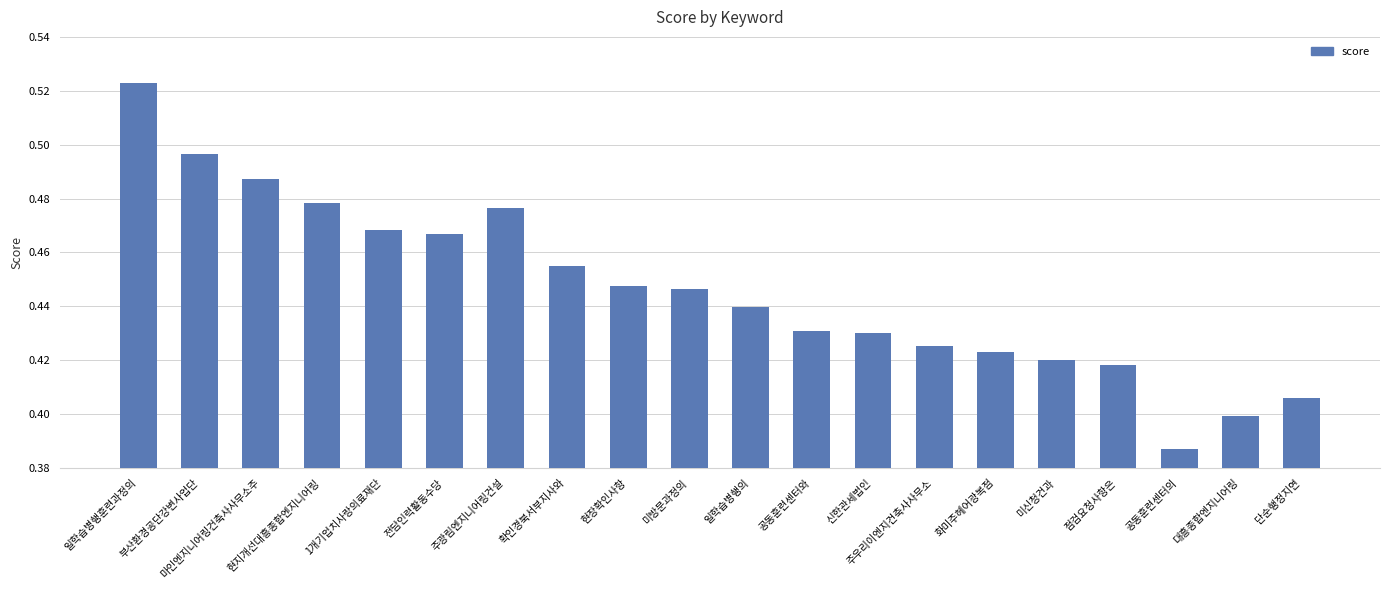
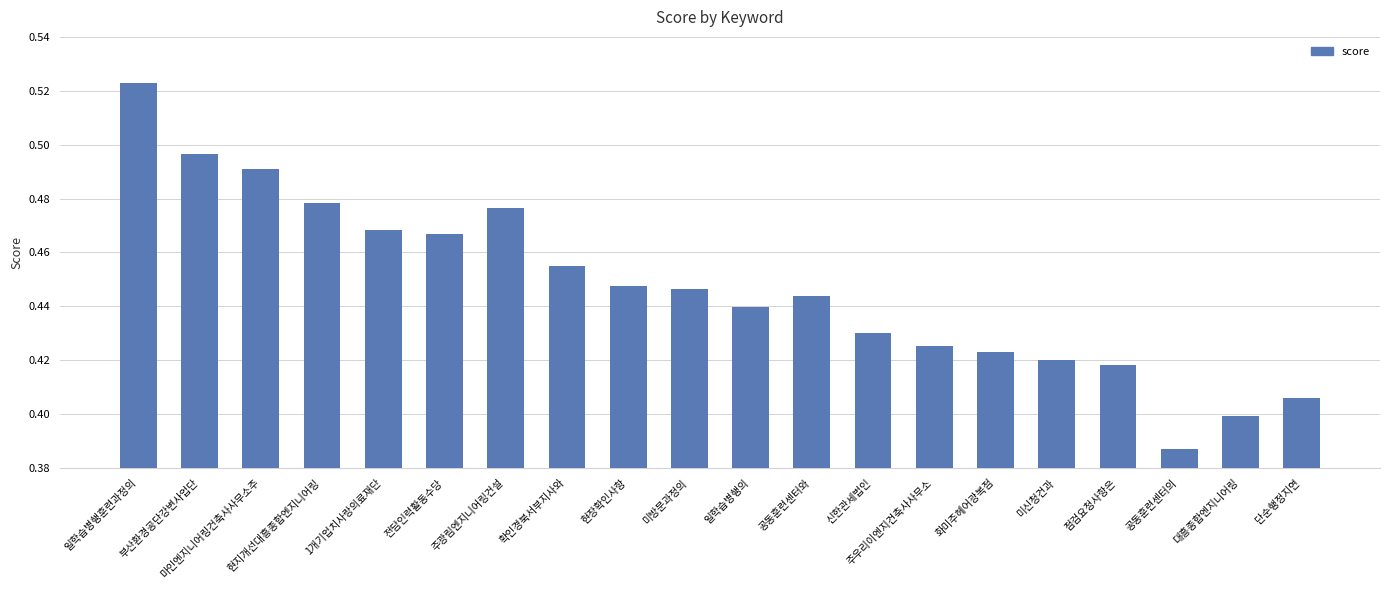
  {
    "일학습병행훈련과정의": 0.523,
    "부산환경공단강변사업단": 0.497,
-   "마인엔지니어링건축사사무소주": 0.487,
+   "마인엔지니어링건축사사무소주": 0.491,
    "현지개선대흥종합엔지니어링": 0.478,
    "1개기업치사랑의료재단": 0.468,
    "전담인력활동수당": 0.467,
    "주광림엔지니어링건설": 0.476,
    "확인경북서부지사와": 0.455,
    "현장확인사항": 0.448,
    "미방문과정의": 0.446,
    "일학습병행의": 0.440,
-   "공동훈련센터와": 0.431,
+   "공동훈련센터와": 0.444,
    "신한관세법인": 0.430,
    "주우리이엔지건축사사무소": 0.425,
    "화미주헤어광복점": 0.423,
    "미신청건과": 0.420,
    "점검요청사항은": 0.418,
    "공동훈련센터의": 0.387,
    "대흥종합엔지니어링": 0.399,
    "단순행정지연": 0.406
  }
